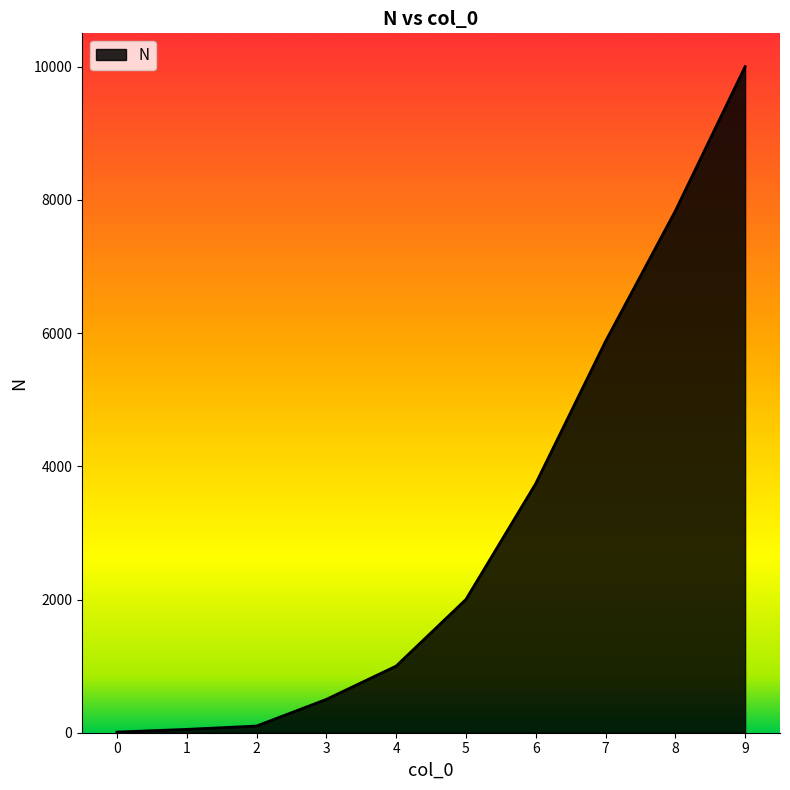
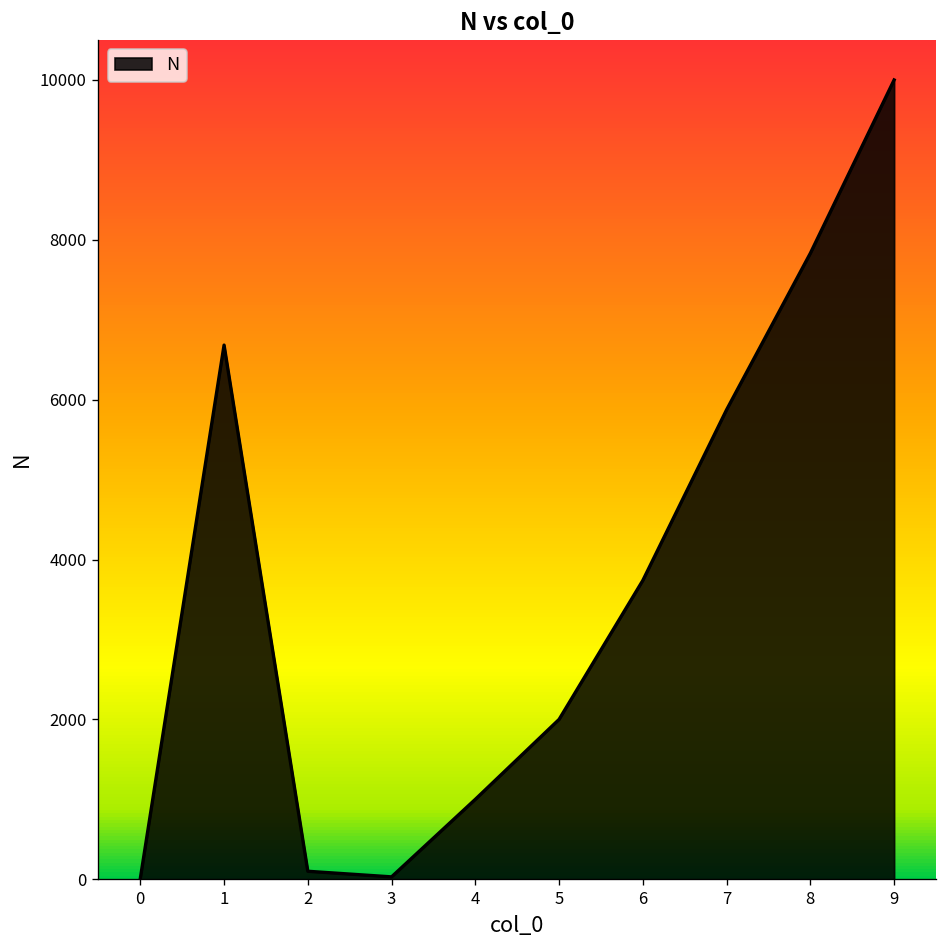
  {
    "0": 0,
-   "1": 100,
+   "1": 6700,
    "2": 100,
-   "3": 500,
+   "3": 0,
    "4": 1000,
    "5": 2000,
    "6": 3700,
    "7": 5900,
    "8": 7800,
    "9": 10000
  }
